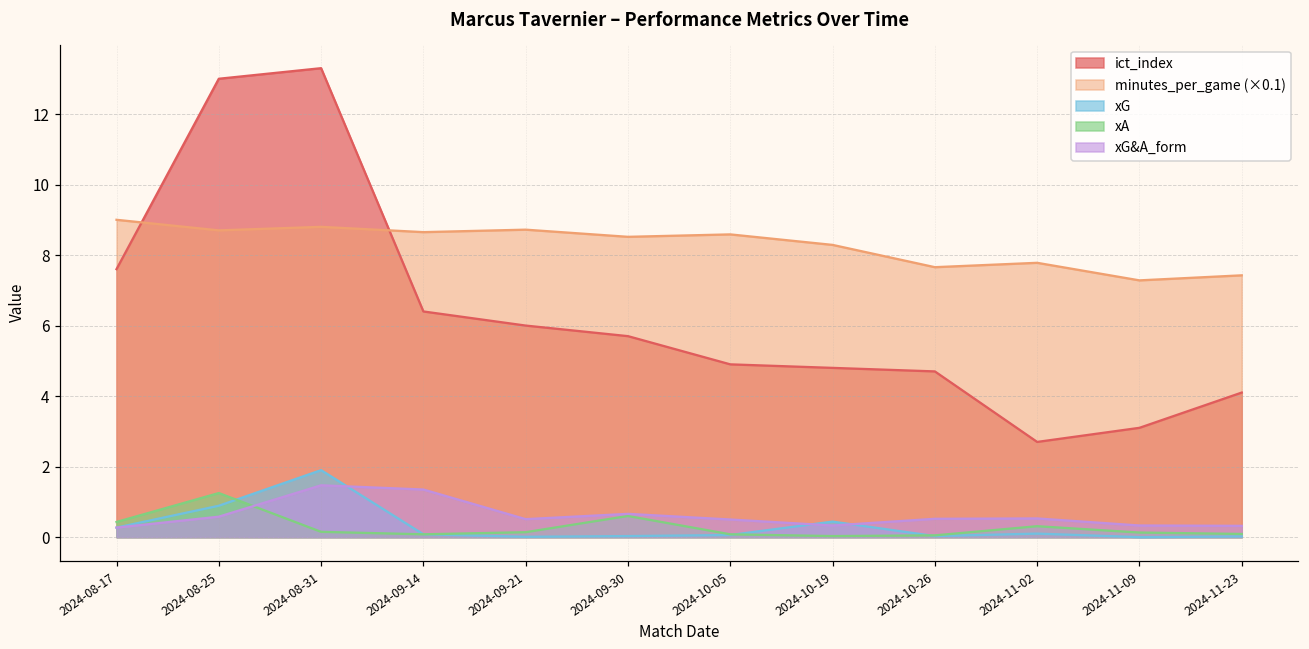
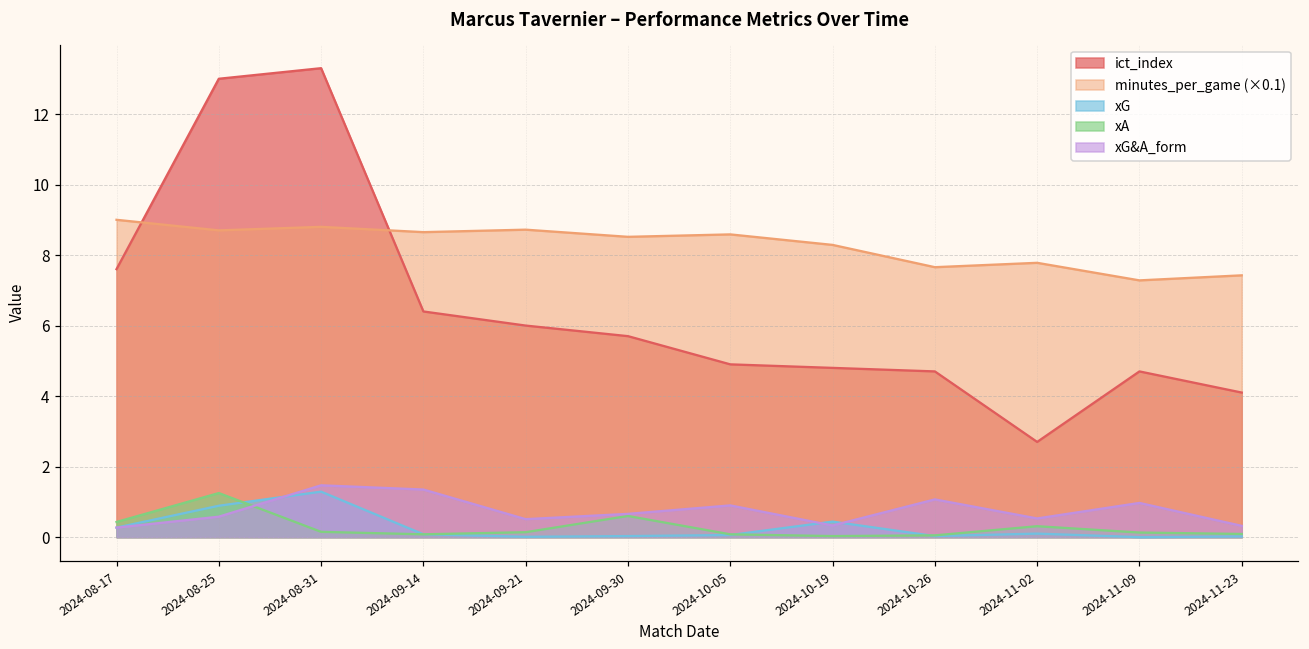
  {
    "ict_index": {
      "2024-08-17": 7.6,
      "2024-08-25": 13.0,
      "2024-08-31": 13.3,
      "2024-09-14": 6.4,
      "2024-09-21": 6.0,
      "2024-09-30": 5.7,
      "2024-10-05": 4.9,
      "2024-10-19": 4.8,
      "2024-10-26": 4.7,
      "2024-11-02": 2.7,
-     "2024-11-09": 3.1,
+     "2024-11-09": 4.7,
      "2024-11-23": 4.1
    },
    "minutes_per_game (×0.1)": {
      "2024-08-17": 9.0,
      "2024-08-25": 8.7,
      "2024-08-31": 8.8,
      "2024-09-14": 8.7,
      "2024-09-21": 8.7,
      "2024-09-30": 8.5,
      "2024-10-05": 8.6,
      "2024-10-19": 8.3,
      "2024-10-26": 7.7,
      "2024-11-02": 7.8,
      "2024-11-09": 7.3,
      "2024-11-23": 7.4
    },
    "xG": {
      "2024-08-25": 0.9,
-     "2024-08-31": 1.9,
+     "2024-08-31": 1.3,
      "2024-09-21": 0.0,
      "2024-09-30": 0.0,
      "2024-10-19": 0.4,
      "2024-11-02": 0.1,
      "2024-11-09": 0.0
    },
    "xA": {
      "2024-08-17": 0.4,
      "2024-08-25": 1.3,
      "2024-08-31": 0.2,
      "2024-09-21": 0.1,
      "2024-10-19": 0.0,
      "2024-11-02": 0.3,
      "2024-11-09": 0.1
    },
    "xG&A_form": {
      "2024-08-25": 0.6,
      "2024-08-31": 1.5,
      "2024-09-14": 1.4,
      "2024-09-21": 0.5,
-     "2024-10-05": 0.5,
+     "2024-10-05": 0.9,
      "2024-10-19": 0.3,
-     "2024-10-26": 0.5,
+     "2024-10-26": 1.1,
      "2024-11-02": 0.5,
-     "2024-11-09": 0.3,
+     "2024-11-09": 1.0,
      "2024-11-23": 0.3
    }
  }
